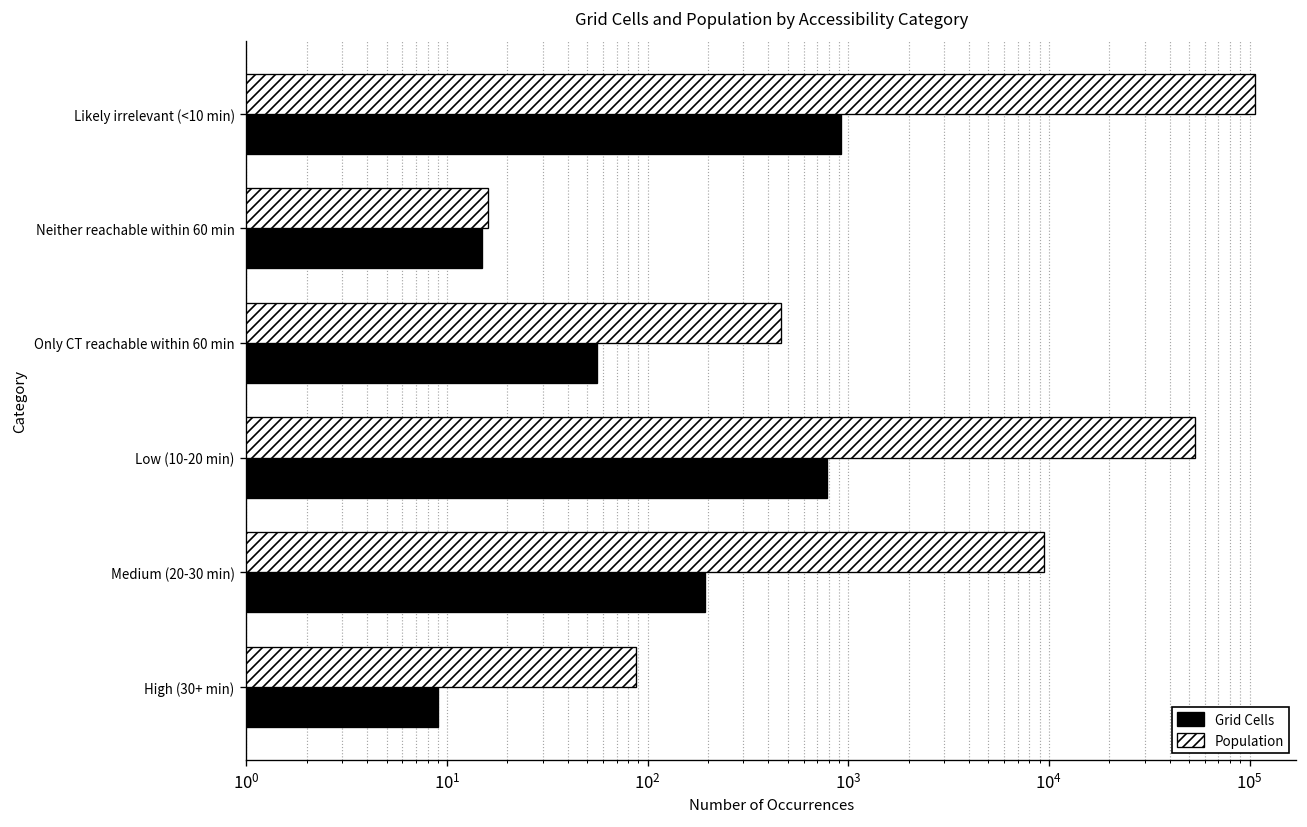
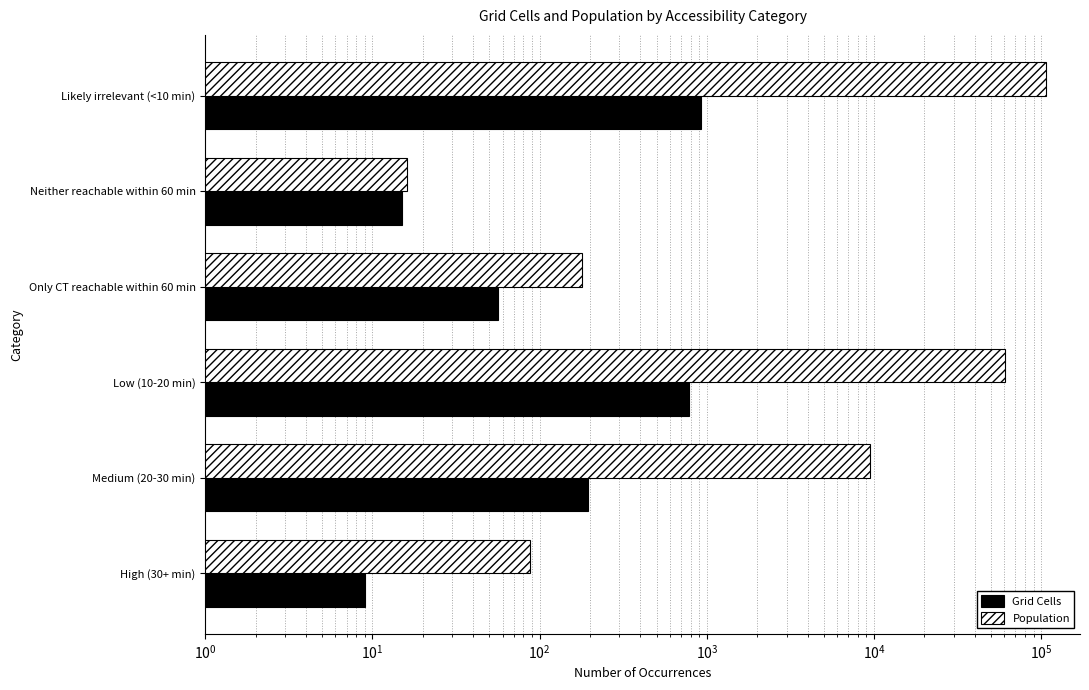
  {
    "Grid Cells": {
      "Likely irrelevant (<10 min)": 900,
      "Neither reachable within 60 min": 15,
      "Only CT reachable within 60 min": 56,
      "Low (10-20 min)": 800,
      "Medium (20-30 min)": 190,
      "High (30+ min)": 9
    },
    "Population": {
      "Likely irrelevant (<10 min)": 110000,
      "Neither reachable within 60 min": 16,
-     "Only CT reachable within 60 min": 460,
-     "Low (10-20 min)": 54000,
+     "Only CT reachable within 60 min": 180,
+     "Low (10-20 min)": 60000,
      "Medium (20-30 min)": 9000,
      "High (30+ min)": 90
    }
  }
